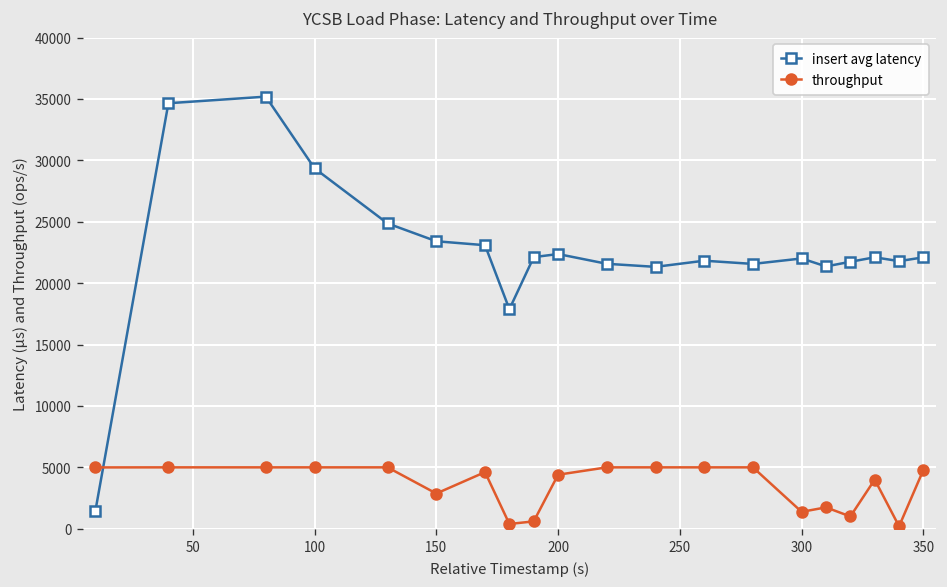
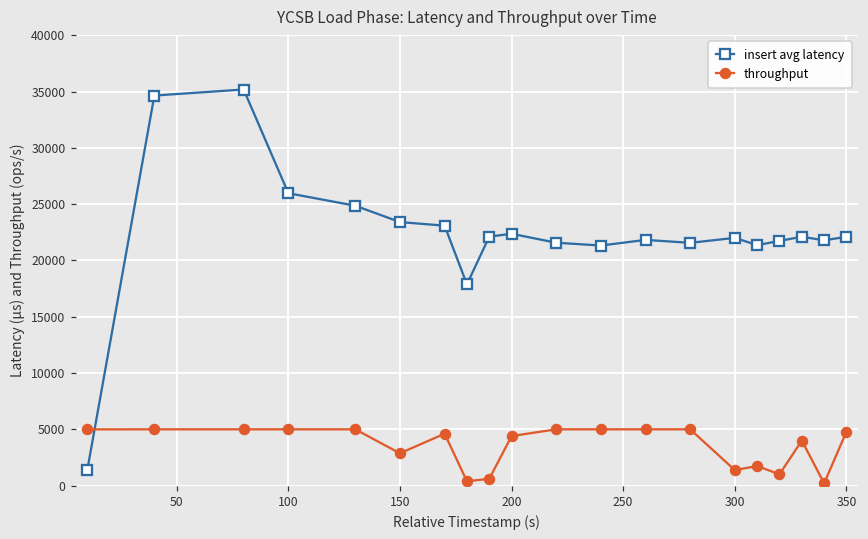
  {
    "insert avg latency": {
-     "100": 29400,
+     "100": 26000,
      "150": 23400,
      "200": 22400,
      "300": 22000,
      "350": 22100
    },
    "throughput": {
      "100": 5000,
      "150": 2900,
      "200": 4400,
      "300": 1400,
      "350": 4800
    }
  }
